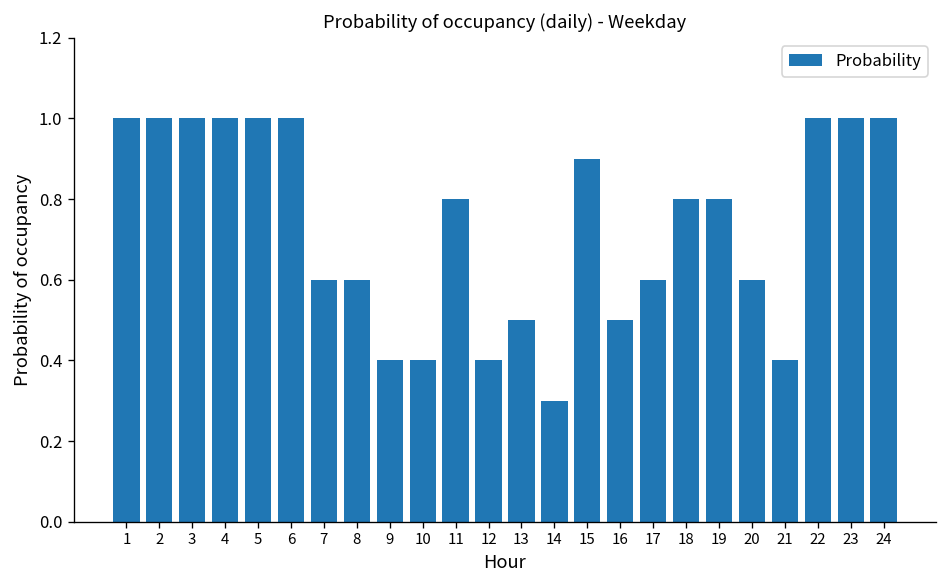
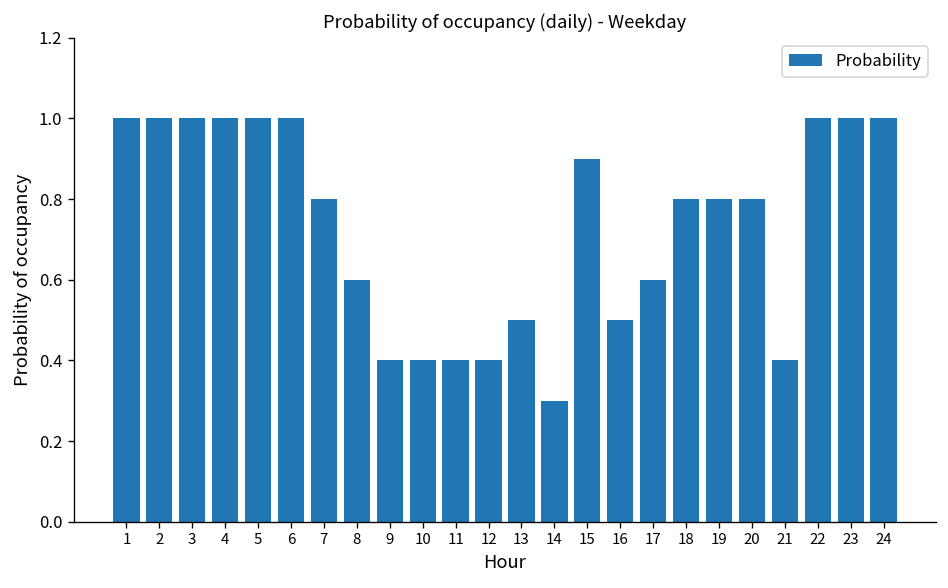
  {
    "1": 1.0,
    "2": 1.0,
    "3": 1.0,
    "4": 1.0,
    "5": 1.0,
    "6": 1.0,
-   "7": 0.6,
+   "7": 0.8,
    "8": 0.6,
    "9": 0.4,
    "10": 0.4,
-   "11": 0.8,
+   "11": 0.4,
    "12": 0.4,
    "13": 0.5,
    "14": 0.3,
    "15": 0.9,
    "16": 0.5,
    "17": 0.6,
    "18": 0.8,
    "19": 0.8,
-   "20": 0.6,
+   "20": 0.8,
    "21": 0.4,
    "22": 1.0,
    "23": 1.0,
    "24": 1.0
  }
